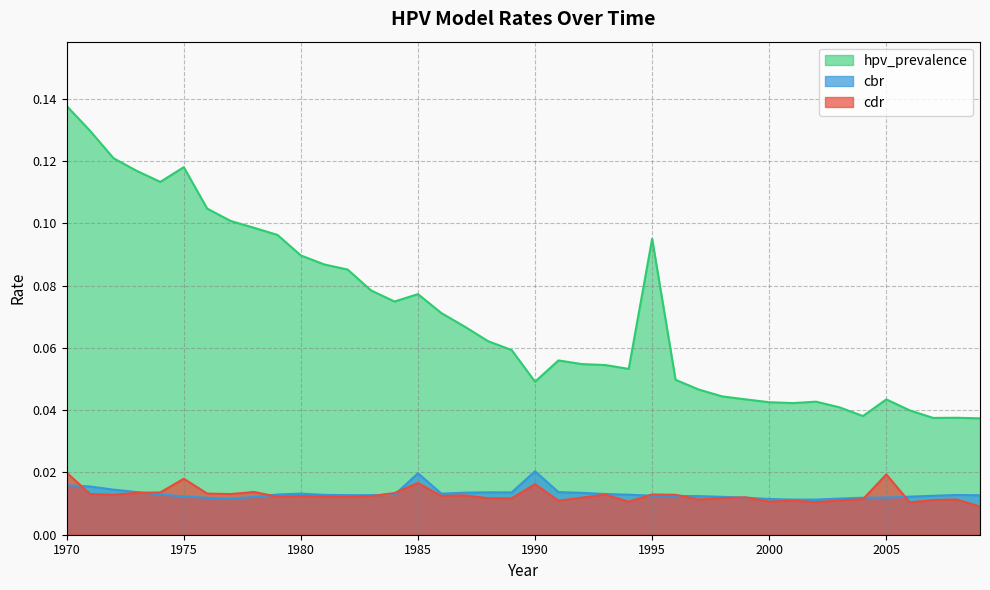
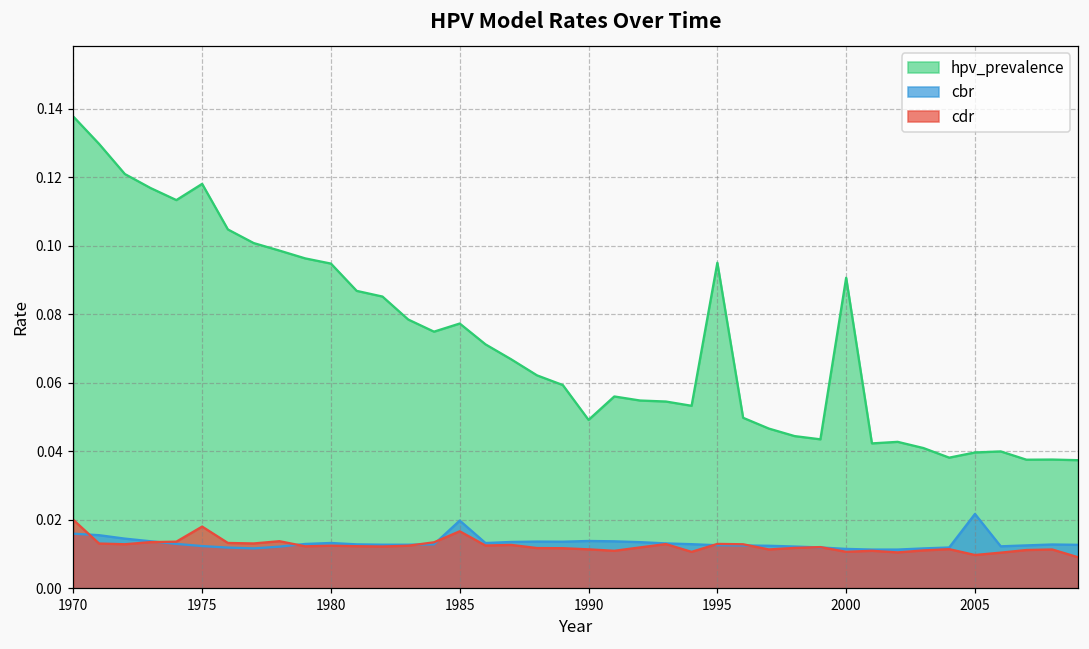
  {
    "hpv_prevalence": {
      "1970": 0.138,
      "1975": 0.118,
-     "1980": 0.090,
+     "1980": 0.095,
      "1985": 0.077,
      "1990": 0.049,
      "1995": 0.095,
-     "2000": 0.043,
-     "2005": 0.043
+     "2000": 0.091,
+     "2005": 0.040
    },
    "cbr": {
      "1970": 0.016,
      "1975": 0.012,
      "1985": 0.020,
-     "1990": 0.020,
+     "1990": 0.014,
      "2000": 0.011,
-     "2005": 0.012
+     "2005": 0.022
    },
    "cdr": {
      "1970": 0.020,
      "1975": 0.018,
      "1985": 0.017,
-     "1990": 0.016,
+     "1990": 0.011,
      "2000": 0.011,
-     "2005": 0.019
+     "2005": 0.010
    }
  }
